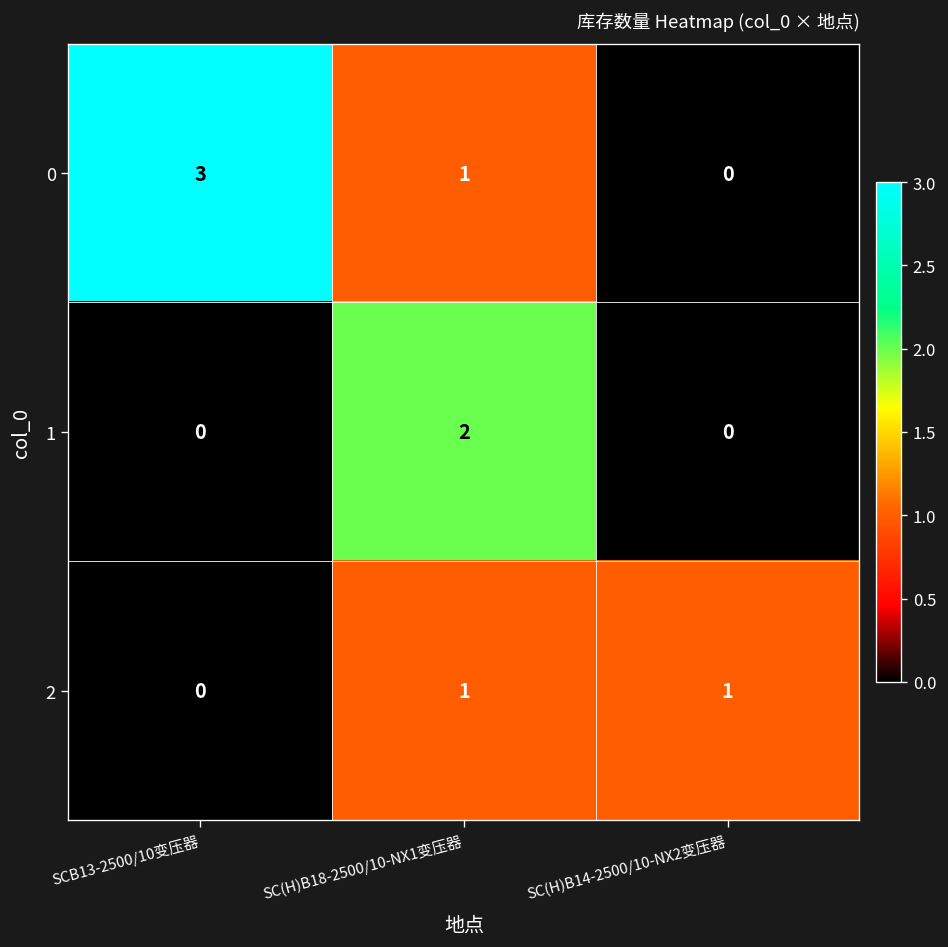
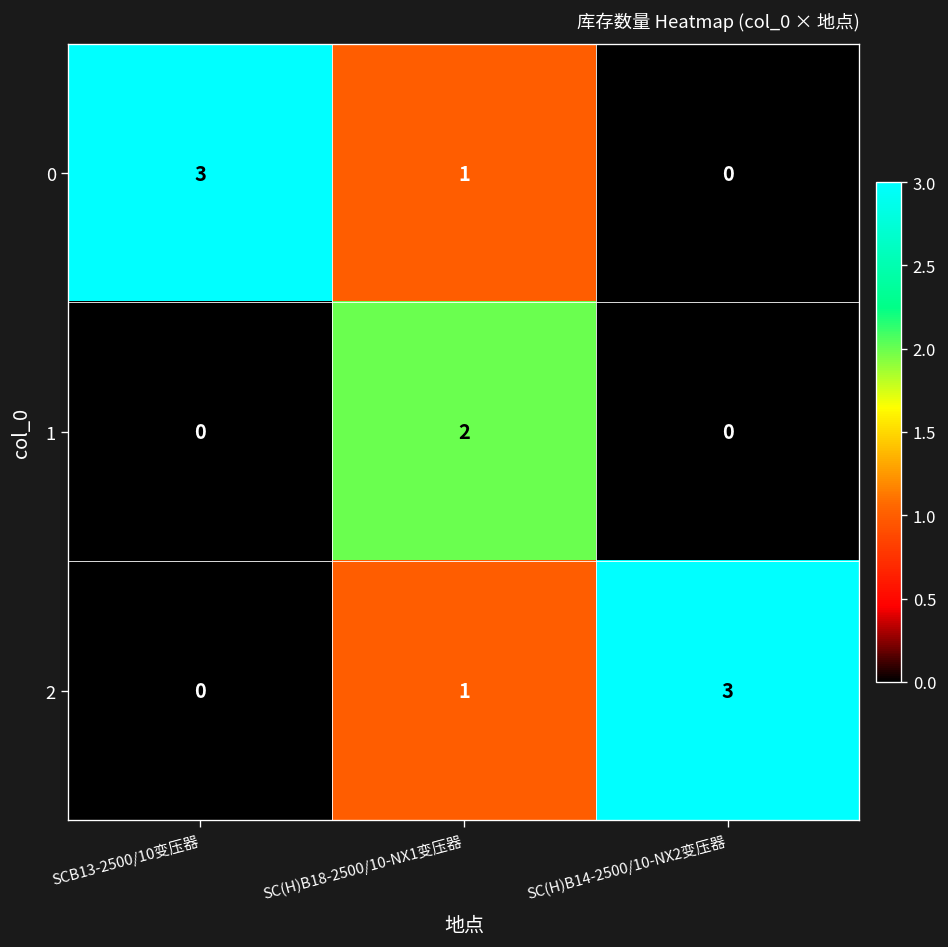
  {
    "0": {
      "SCB13-2500/10变压器": 3,
      "SC(H)B18-2500/10-NX1变压器": 1,
      "SC(H)B14-2500/10-NX2变压器": 0
    },
    "1": {
      "SCB13-2500/10变压器": 0,
      "SC(H)B18-2500/10-NX1变压器": 2,
      "SC(H)B14-2500/10-NX2变压器": 0
    },
    "2": {
      "SCB13-2500/10变压器": 0,
      "SC(H)B18-2500/10-NX1变压器": 1,
-     "SC(H)B14-2500/10-NX2变压器": 1
+     "SC(H)B14-2500/10-NX2变压器": 3
    }
  }
